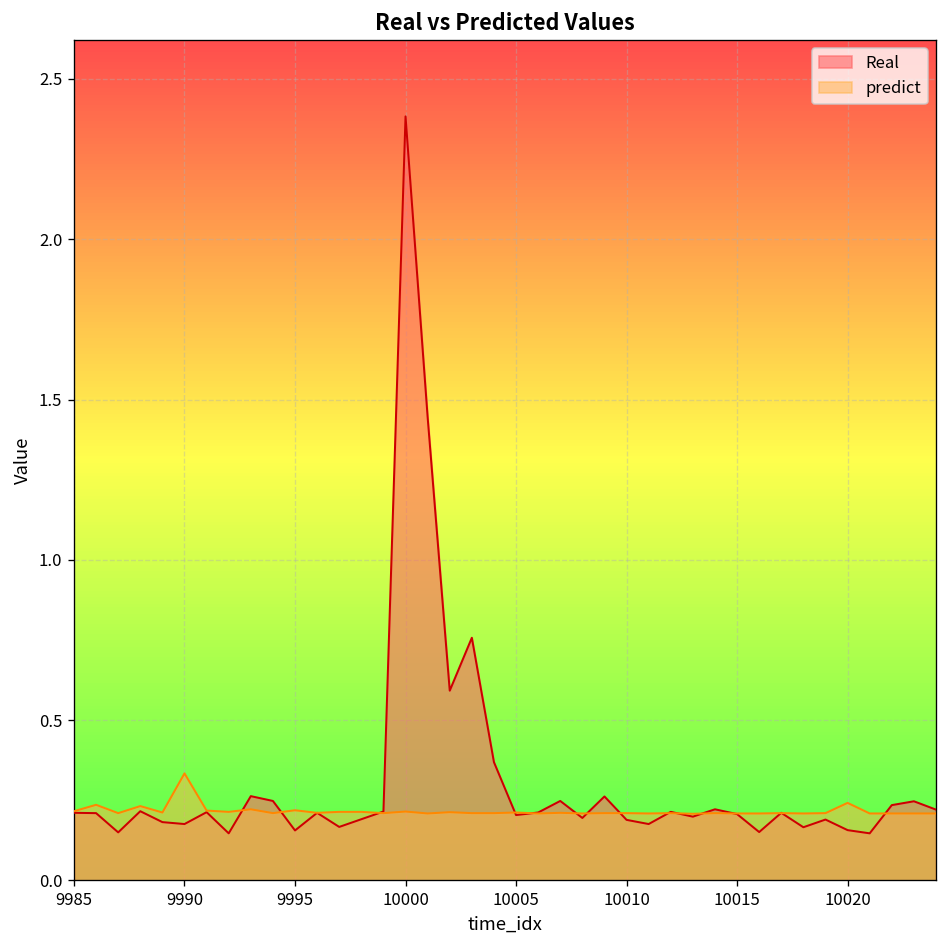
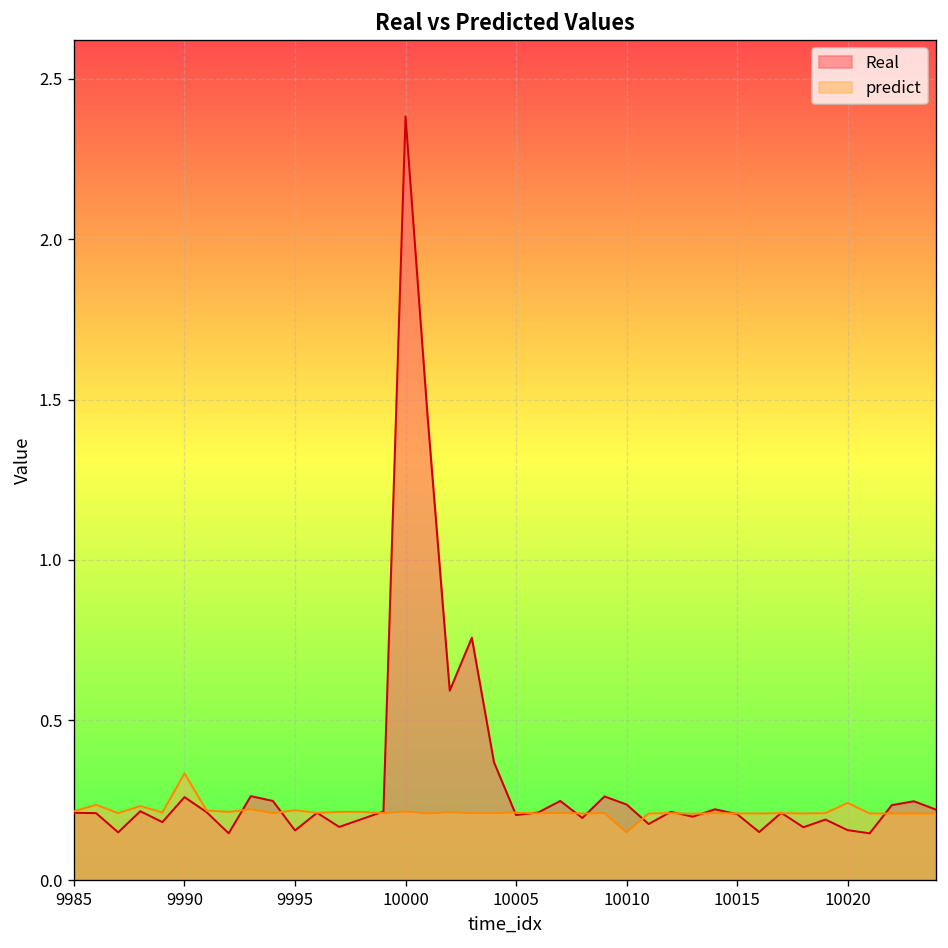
  {
    "Real": {
-     "9990": 0.18,
+     "9990": 0.26,
      "9995": 0.16,
      "10000": 2.38,
-     "10010": 0.19,
+     "10010": 0.24,
      "10020": 0.16
    },
    "predict": {
      "9990": 0.33,
      "9995": 0.22,
      "10000": 0.22,
-     "10010": 0.21,
+     "10010": 0.15,
      "10020": 0.24
    }
  }
